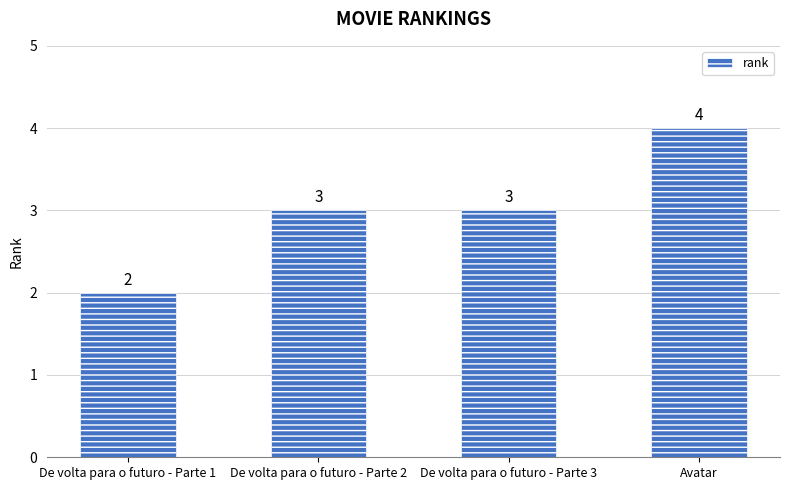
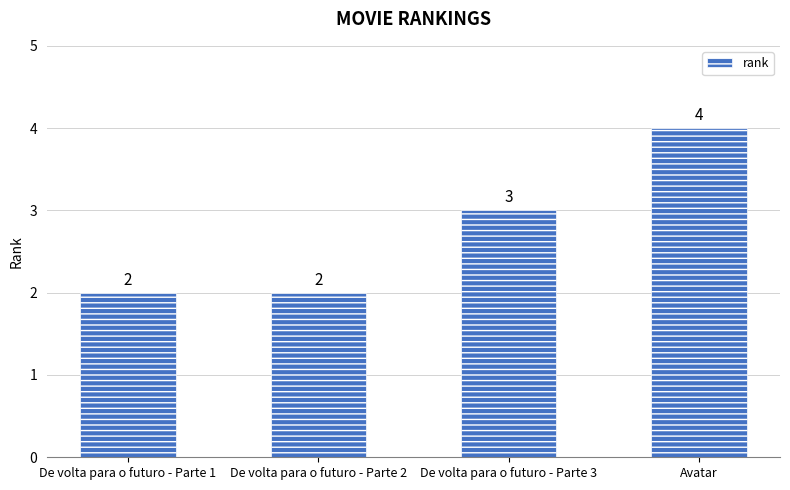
  {
    "De volta para o futuro - Parte 1": 2,
-   "De volta para o futuro - Parte 2": 3,
+   "De volta para o futuro - Parte 2": 2,
    "De volta para o futuro - Parte 3": 3,
    "Avatar": 4
  }
